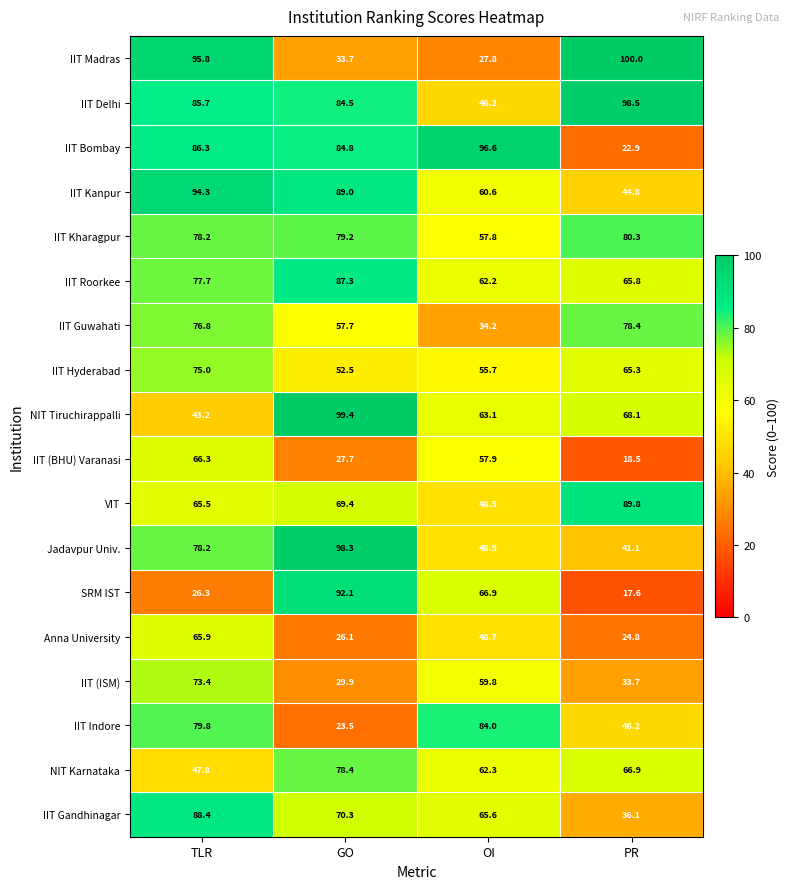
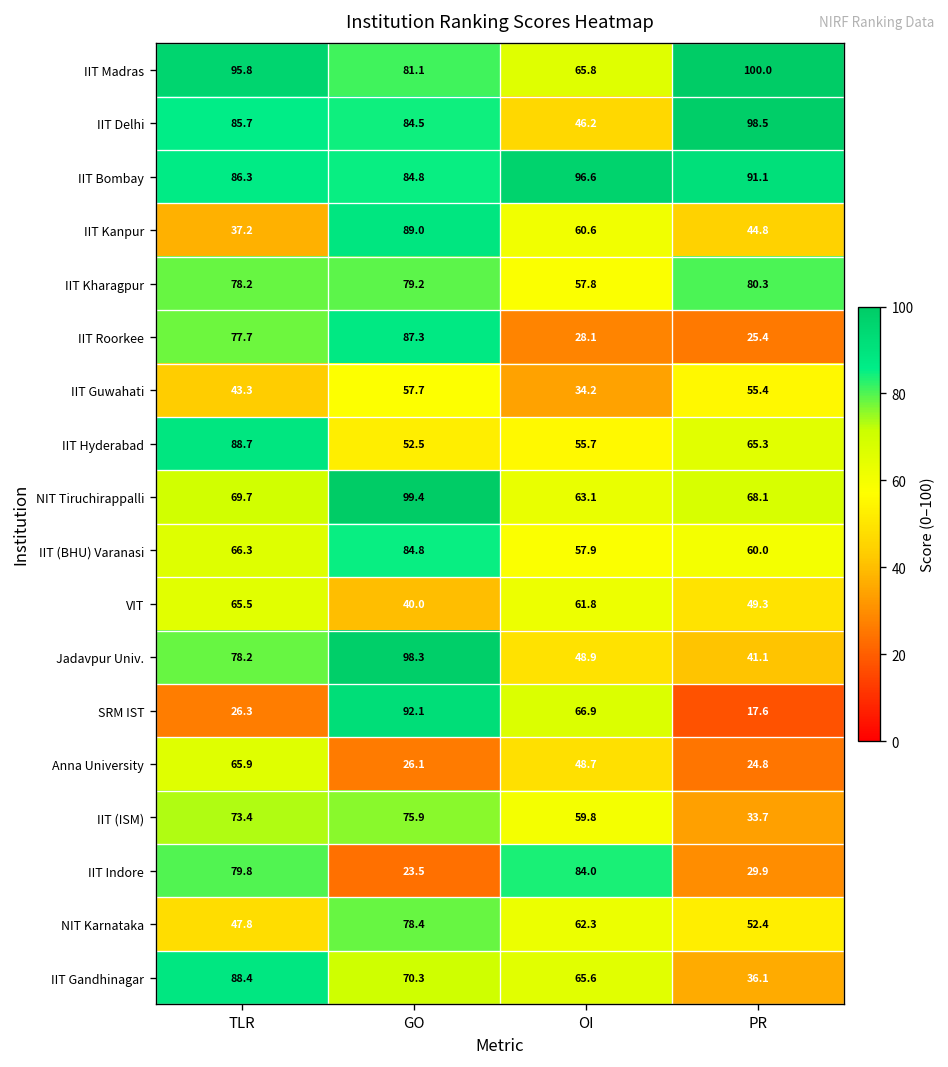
  {
    "IIT Madras": {
      "TLR": 95.8,
-     "GO": 33.7,
-     "OI": 27.8,
+     "GO": 81.1,
+     "OI": 65.8,
      "PR": 100.0
    },
    "IIT Delhi": {
      "TLR": 85.7,
      "GO": 84.5,
      "OI": 46.2,
      "PR": 98.5
    },
    "IIT Bombay": {
      "TLR": 86.3,
      "GO": 84.8,
      "OI": 96.6,
-     "PR": 22.9
+     "PR": 91.1
    },
    "IIT Kanpur": {
-     "TLR": 94.3,
+     "TLR": 37.2,
      "GO": 89.0,
      "OI": 60.6,
      "PR": 44.8
    },
    "IIT Kharagpur": {
      "TLR": 78.2,
      "GO": 79.2,
      "OI": 57.8,
      "PR": 80.3
    },
    "IIT Roorkee": {
      "TLR": 77.7,
      "GO": 87.3,
-     "OI": 62.2,
-     "PR": 65.8
+     "OI": 28.1,
+     "PR": 25.4
    },
    "IIT Guwahati": {
-     "TLR": 76.8,
+     "TLR": 43.3,
      "GO": 57.7,
      "OI": 34.2,
-     "PR": 78.4
+     "PR": 55.4
    },
    "IIT Hyderabad": {
-     "TLR": 75.0,
+     "TLR": 88.7,
      "GO": 52.5,
      "OI": 55.7,
      "PR": 65.3
    },
    "NIT Tiruchirappalli": {
-     "TLR": 43.2,
+     "TLR": 69.7,
      "GO": 99.4,
      "OI": 63.1,
      "PR": 68.1
    },
    "IIT (BHU) Varanasi": {
      "TLR": 66.3,
-     "GO": 27.7,
+     "GO": 84.8,
      "OI": 57.9,
-     "PR": 18.5
+     "PR": 60.0
    },
    "VIT": {
      "TLR": 65.5,
-     "GO": 69.4,
-     "OI": 48.5,
-     "PR": 89.8
+     "GO": 40.0,
+     "OI": 61.8,
+     "PR": 49.3
    },
    "Jadavpur Univ.": {
      "TLR": 78.2,
      "GO": 98.3,
      "OI": 48.9,
      "PR": 41.1
    },
    "SRM IST": {
      "TLR": 26.3,
      "GO": 92.1,
      "OI": 66.9,
      "PR": 17.6
    },
    "Anna University": {
      "TLR": 65.9,
      "GO": 26.1,
      "OI": 48.7,
      "PR": 24.8
    },
    "IIT (ISM)": {
      "TLR": 73.4,
-     "GO": 29.9,
+     "GO": 75.9,
      "OI": 59.8,
      "PR": 33.7
    },
    "IIT Indore": {
      "TLR": 79.8,
      "GO": 23.5,
      "OI": 84.0,
-     "PR": 46.2
+     "PR": 29.9
    },
    "NIT Karnataka": {
      "TLR": 47.8,
      "GO": 78.4,
      "OI": 62.3,
-     "PR": 66.9
+     "PR": 52.4
    },
    "IIT Gandhinagar": {
      "TLR": 88.4,
      "GO": 70.3,
      "OI": 65.6,
      "PR": 36.1
    }
  }
